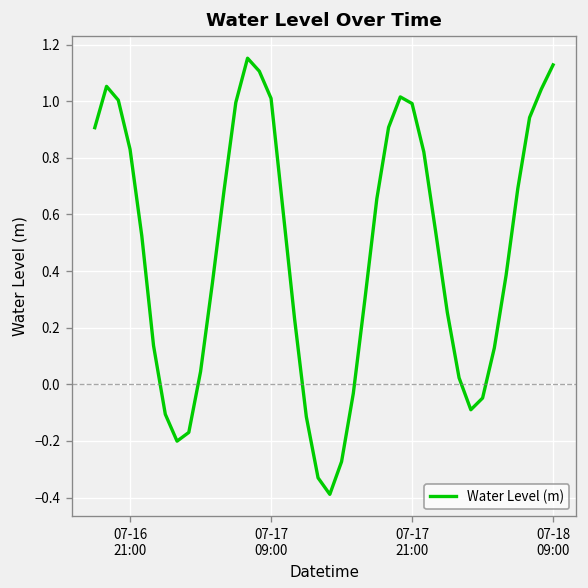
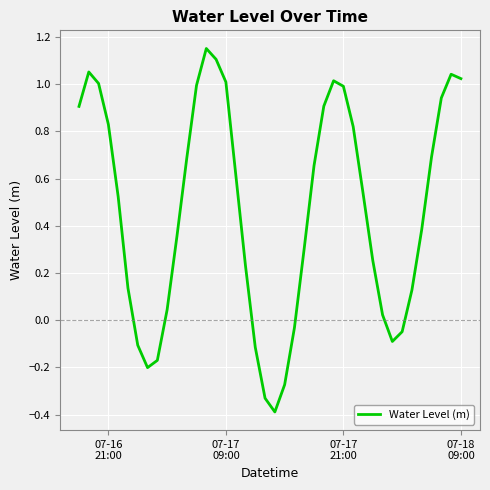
  {
    "07-16 21:00": 0.83,
    "07-17 09:00": 1.01,
    "07-17 21:00": 0.99,
-   "07-18 09:00": 1.13
+   "07-18 09:00": 1.02
  }
